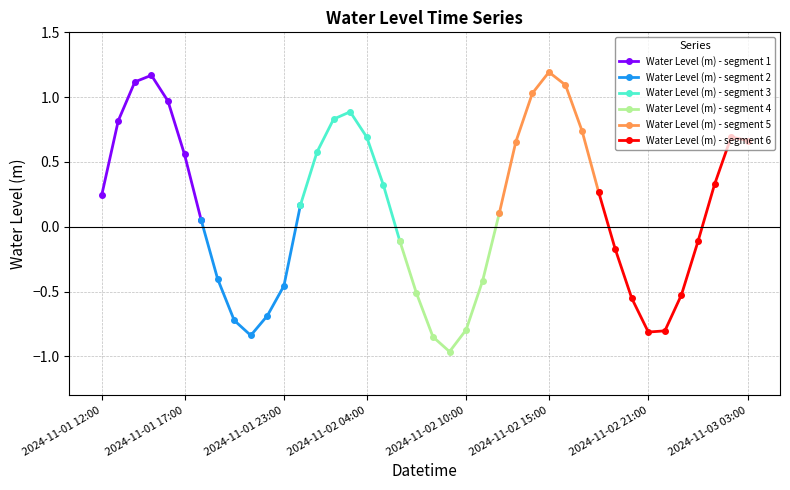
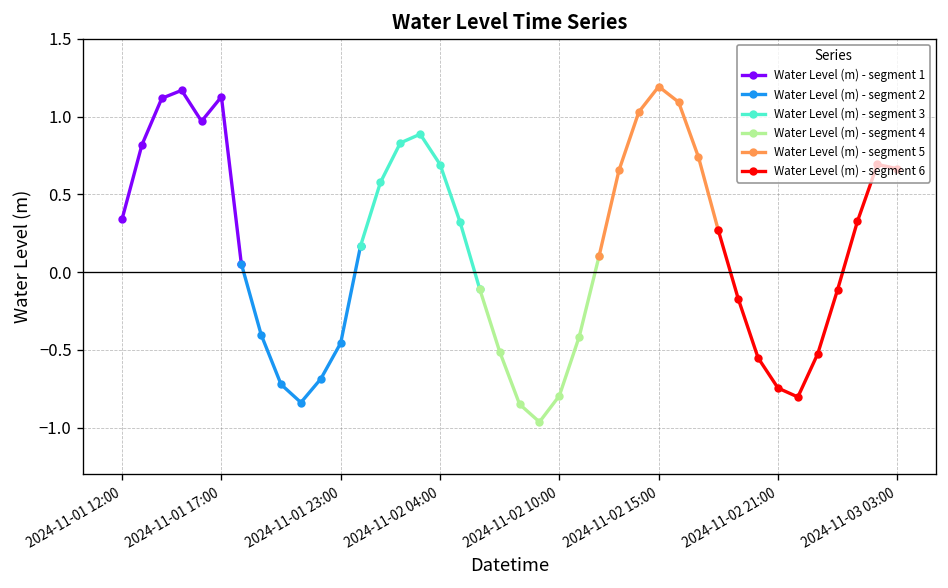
  {
    "Water Level (m) - segment 1": {
-     "2024-11-01 12:00": 0.24,
-     "2024-11-01 17:00": 0.56
+     "2024-11-01 12:00": 0.34,
+     "2024-11-01 17:00": 1.13
    },
    "Water Level (m) - segment 2": {
      "2024-11-01 23:00": -0.46
    },
    "Water Level (m) - segment 3": {
      "2024-11-02 04:00": 0.69
    },
    "Water Level (m) - segment 4": {
      "2024-11-02 10:00": -0.79
    },
    "Water Level (m) - segment 5": {
      "2024-11-02 15:00": 1.19
    },
    "Water Level (m) - segment 6": {
-     "2024-11-02 21:00": -0.81
+     "2024-11-02 21:00": -0.75
    }
  }
